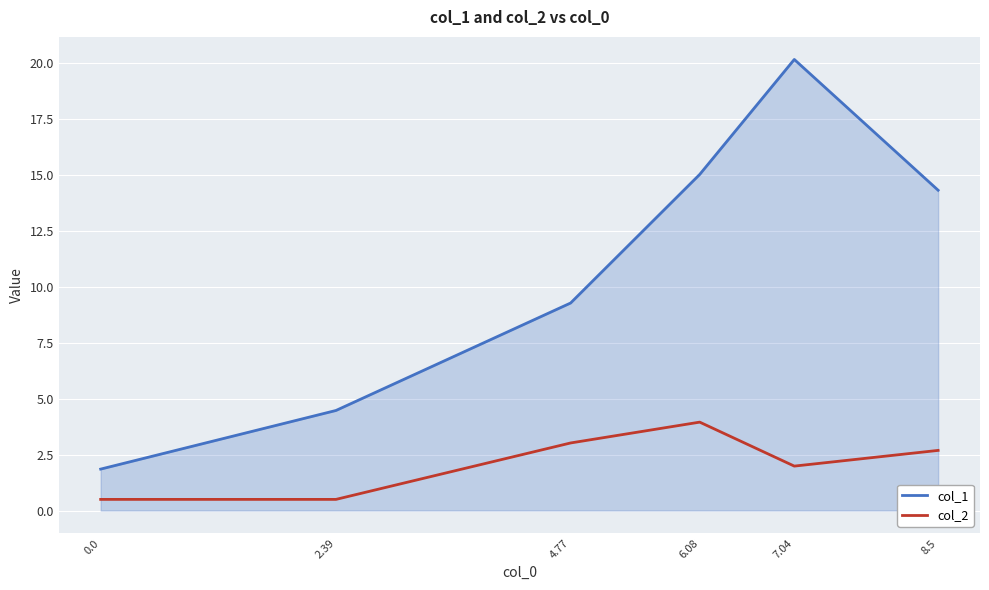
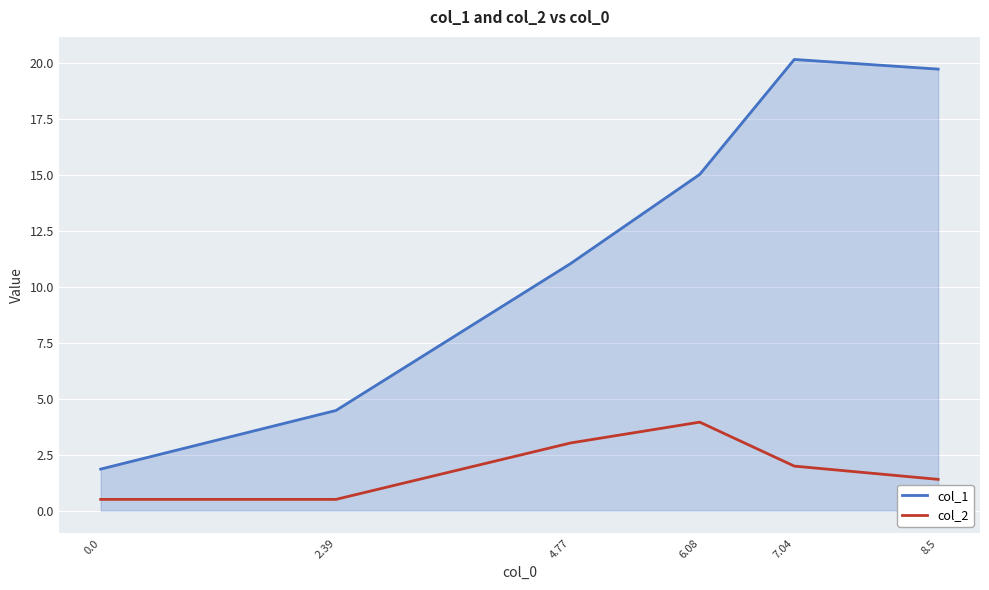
  {
    "col_1": {
      "0.0": 1.9,
      "2.39": 4.5,
-     "4.77": 9.3,
+     "4.77": 11.0,
      "6.08": 15.0,
      "7.04": 20.2,
-     "8.5": 14.3
+     "8.5": 19.7
    },
    "col_2": {
      "0.0": 0.5,
      "2.39": 0.5,
      "4.77": 3.0,
      "6.08": 4.0,
      "7.04": 2.0,
-     "8.5": 2.7
+     "8.5": 1.4
    }
  }
